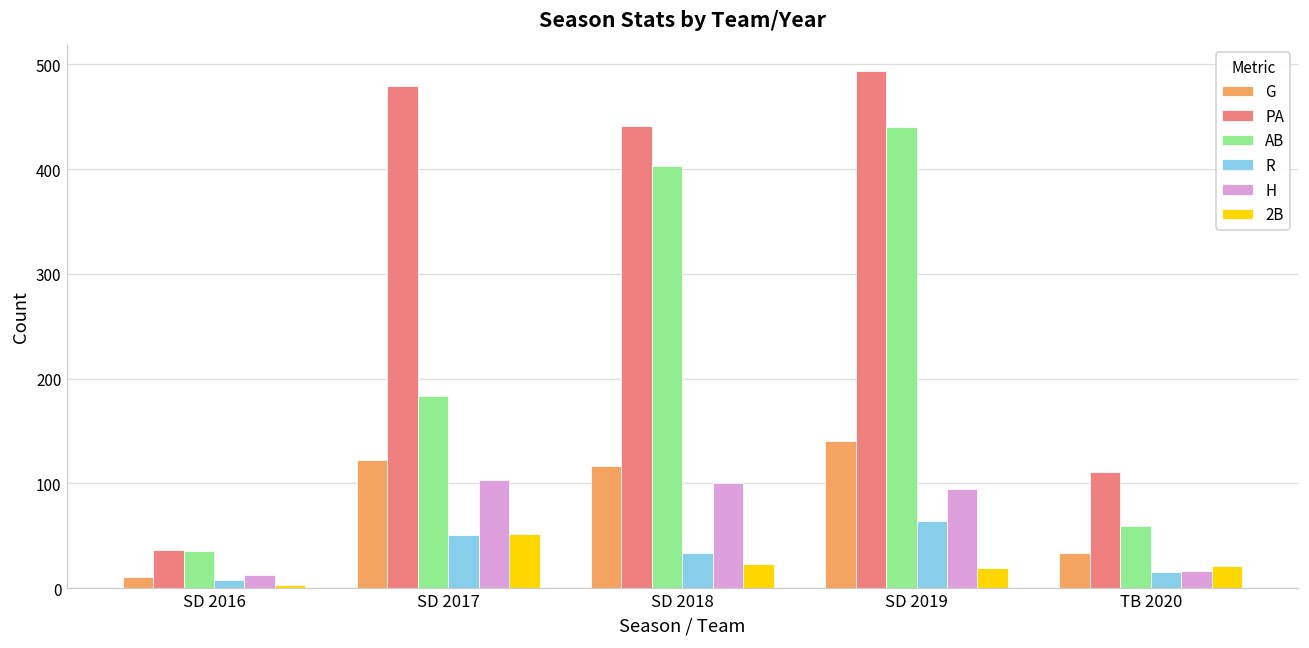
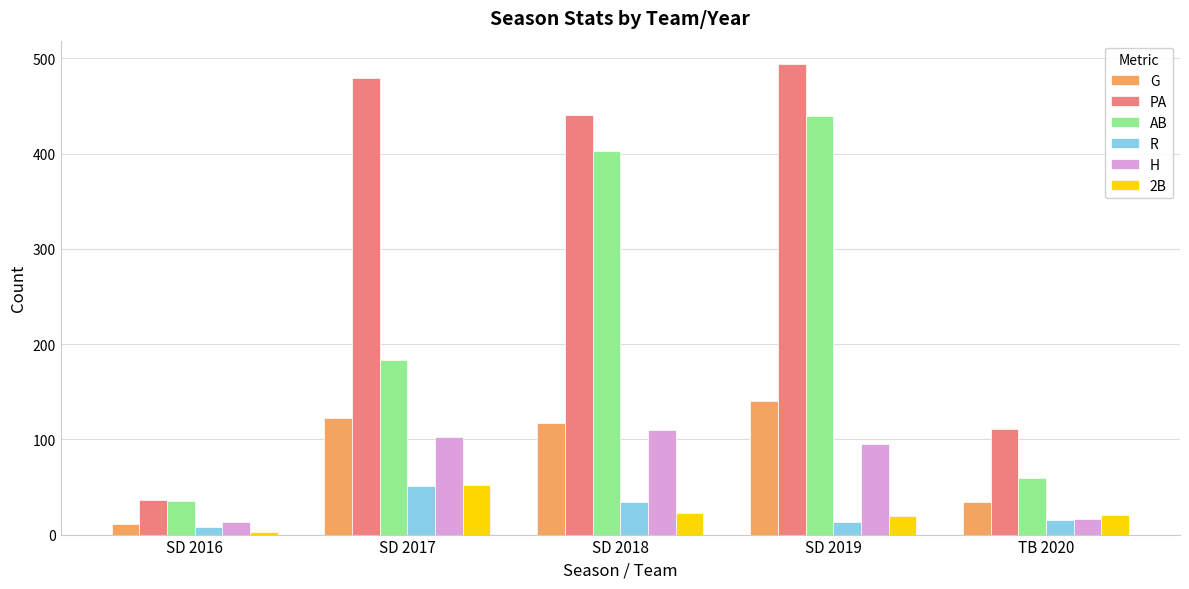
  {
    "AB": {
      "SD 2016": 40,
      "SD 2017": 180,
      "SD 2018": 400,
      "SD 2019": 440,
      "TB 2020": 60
    },
    "R": {
      "SD 2016": 10,
      "SD 2017": 50,
      "SD 2018": 30,
-     "SD 2019": 60,
+     "SD 2019": 10,
      "TB 2020": 20
    },
    "H": {
      "SD 2016": 10,
      "SD 2017": 100,
-     "SD 2018": 100,
+     "SD 2018": 110,
      "SD 2019": 100,
      "TB 2020": 20
    },
    "2B": {
      "SD 2016": 0,
      "SD 2017": 50,
      "SD 2018": 20,
      "SD 2019": 20,
      "TB 2020": 20
    }
  }
